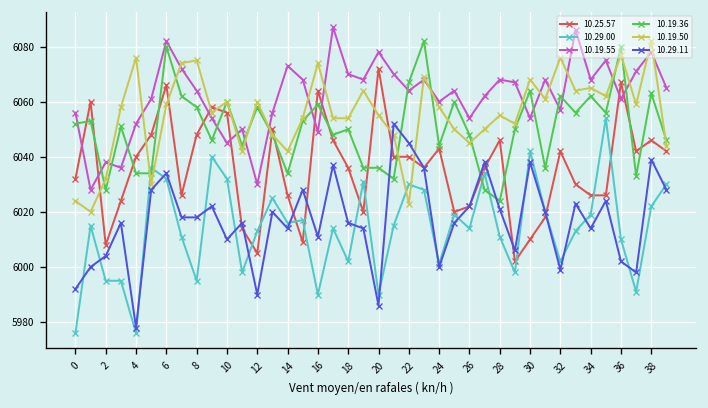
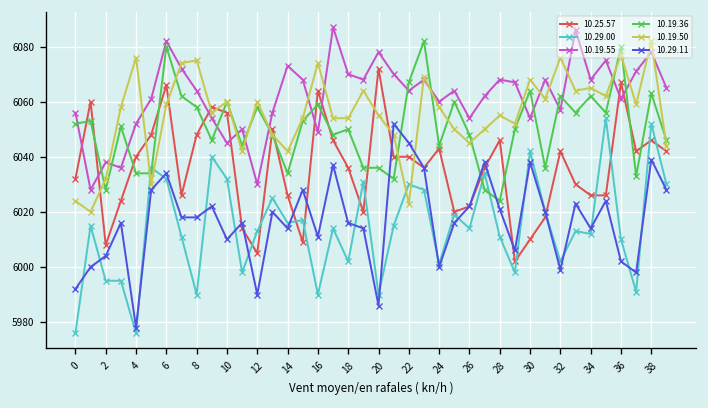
  {
    "10.25.57": {
      "0": 6032,
      "2": 6008,
      "4": 6040,
      "6": 6066,
      "8": 6048,
      "10": 6056,
      "12": 6005,
      "14": 6026,
      "16": 6064,
      "18": 6036,
      "20": 6072,
      "22": 6040,
      "28": 6046,
      "30": 6010,
      "32": 6042,
      "34": 6026,
      "36": 6067,
      "38": 6046
    },
    "10.29.00": {
      "0": 5976,
      "2": 5995,
      "4": 5976,
      "6": 6032,
-     "8": 5995,
+     "8": 5990,
      "10": 6032,
      "12": 6013,
      "14": 6016,
      "16": 5990,
      "18": 6002,
      "20": 5990,
      "22": 6030,
      "26": 6014,
      "28": 6011,
      "30": 6042,
      "32": 6002,
-     "34": 6019,
+     "34": 6012,
      "36": 6010,
-     "38": 6022
+     "38": 6052
    },
    "10.19.55": {
      "0": 6056,
      "2": 6038,
      "4": 6052,
      "6": 6082,
      "8": 6064,
      "10": 6045,
      "12": 6030,
      "14": 6073,
      "16": 6049,
      "18": 6070,
      "20": 6078,
      "22": 6064,
      "24": 6060,
      "26": 6054,
      "28": 6068,
      "30": 6054,
      "32": 6057,
      "34": 6068,
      "36": 6061
    },
    "10.19.36": {
      "0": 6052,
      "2": 6028,
      "4": 6034,
      "6": 6080,
      "8": 6058,
      "12": 6058,
      "14": 6034,
      "16": 6059,
      "18": 6050,
      "20": 6036,
      "22": 6067,
      "26": 6048,
      "28": 6024,
      "30": 6064,
      "32": 6062,
      "34": 6062,
      "38": 6063
    },
    "10.19.50": {
      "0": 6024,
      "2": 6032,
      "4": 6076,
      "6": 6059,
      "8": 6075,
      "12": 6060,
      "14": 6042,
      "16": 6074,
      "18": 6054,
      "20": 6055,
      "22": 6023,
      "24": 6058,
      "26": 6045,
      "28": 6055,
      "30": 6068,
      "34": 6065
    },
    "10.29.11": {
      "0": 5992,
      "2": 6004,
      "4": 5978,
      "6": 6034,
      "8": 6018,
      "10": 6010,
      "12": 5990,
      "14": 6014,
      "16": 6011,
      "18": 6016,
      "20": 5986,
      "22": 6045,
      "28": 6021,
      "30": 6038,
      "32": 5999,
      "34": 6014,
      "36": 6002,
      "38": 6039
    }
  }
